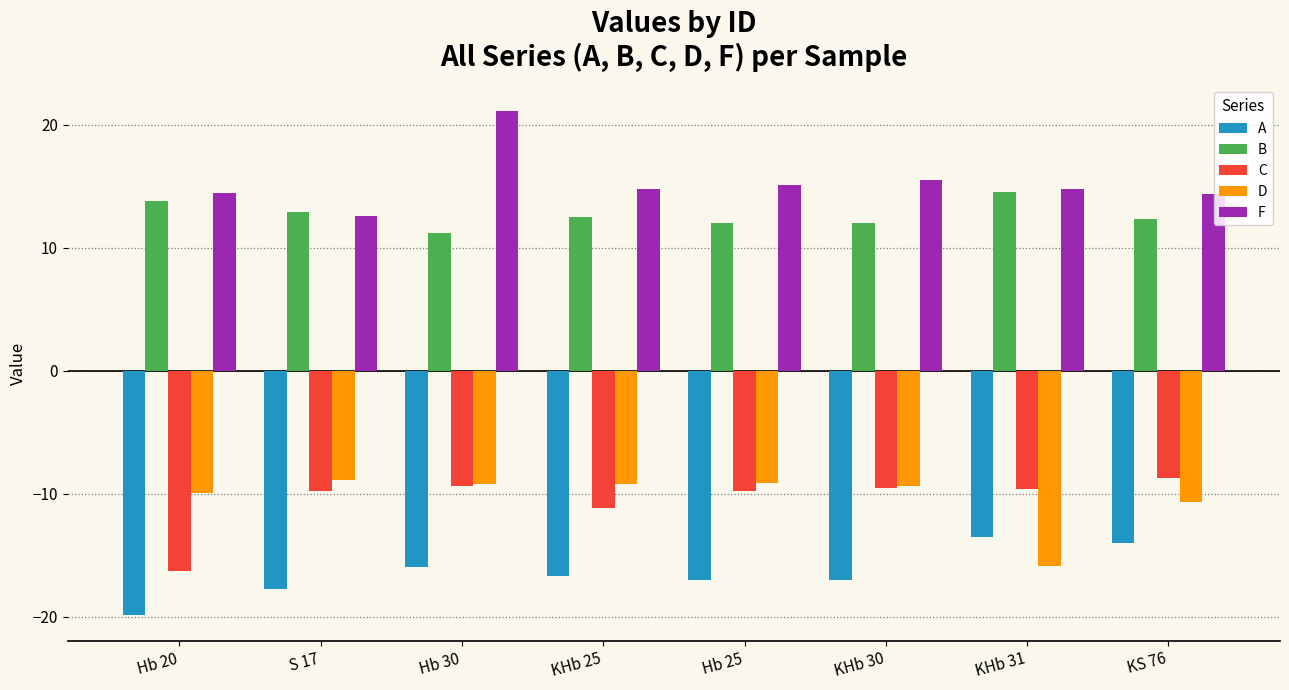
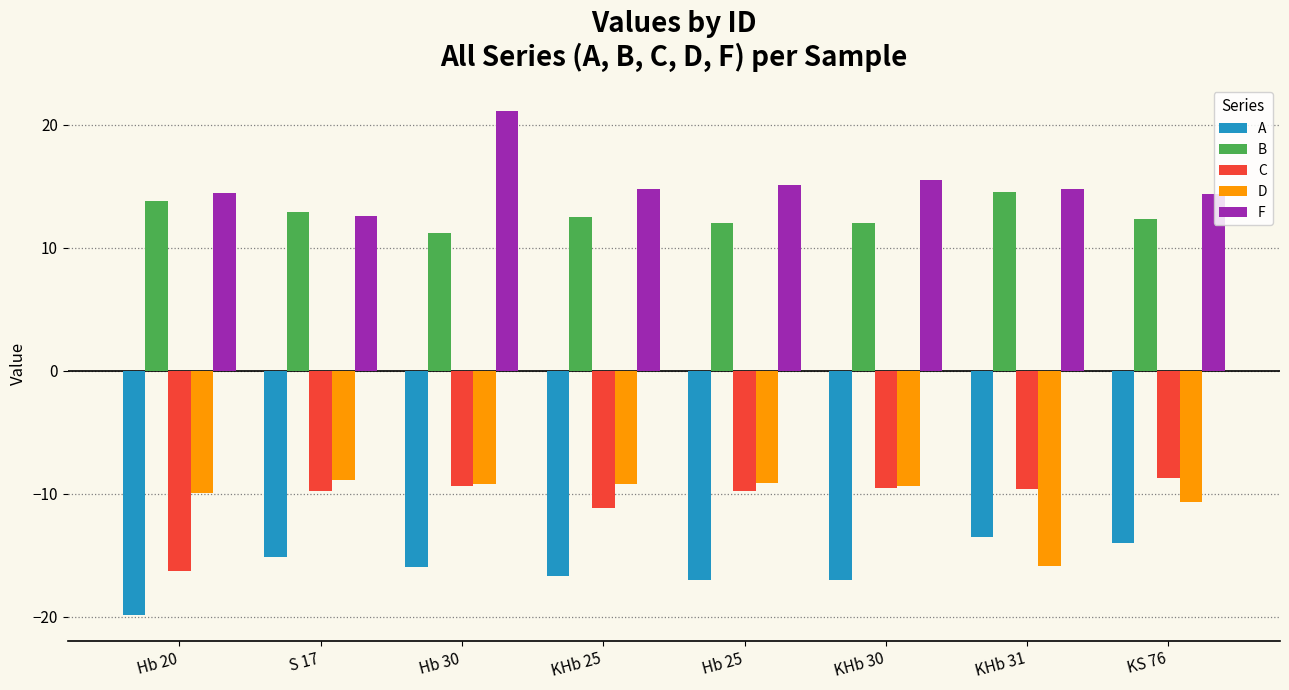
  {
    "A": {
      "Hb 20": -19.9,
-     "S 17": -17.8,
+     "S 17": -15.1,
      "Hb 30": -16.0,
      "KHb 25": -16.7,
      "Hb 25": -17.0,
      "KHb 30": -17.0,
      "KHb 31": -13.5,
      "KS 76": -14.0
    },
    "B": {
      "Hb 20": 13.8,
      "S 17": 12.9,
      "Hb 30": 11.2,
      "KHb 25": 12.5,
      "Hb 25": 12.0,
      "KHb 30": 12.0,
      "KHb 31": 14.5,
      "KS 76": 12.3
    },
    "C": {
      "Hb 20": -16.3,
      "S 17": -9.8,
      "Hb 30": -9.4,
      "KHb 25": -11.1,
      "Hb 25": -9.8,
      "KHb 30": -9.5,
      "KHb 31": -9.6,
      "KS 76": -8.7
    },
    "D": {
      "Hb 20": -9.9,
      "S 17": -8.9,
      "Hb 30": -9.2,
      "KHb 25": -9.2,
      "Hb 25": -9.1,
      "KHb 30": -9.3,
      "KHb 31": -15.8,
      "KS 76": -10.7
    },
    "F": {
      "Hb 20": 14.5,
      "S 17": 12.6,
      "Hb 30": 21.2,
      "KHb 25": 14.8,
      "Hb 25": 15.1,
      "KHb 30": 15.5,
      "KHb 31": 14.8
    }
  }
